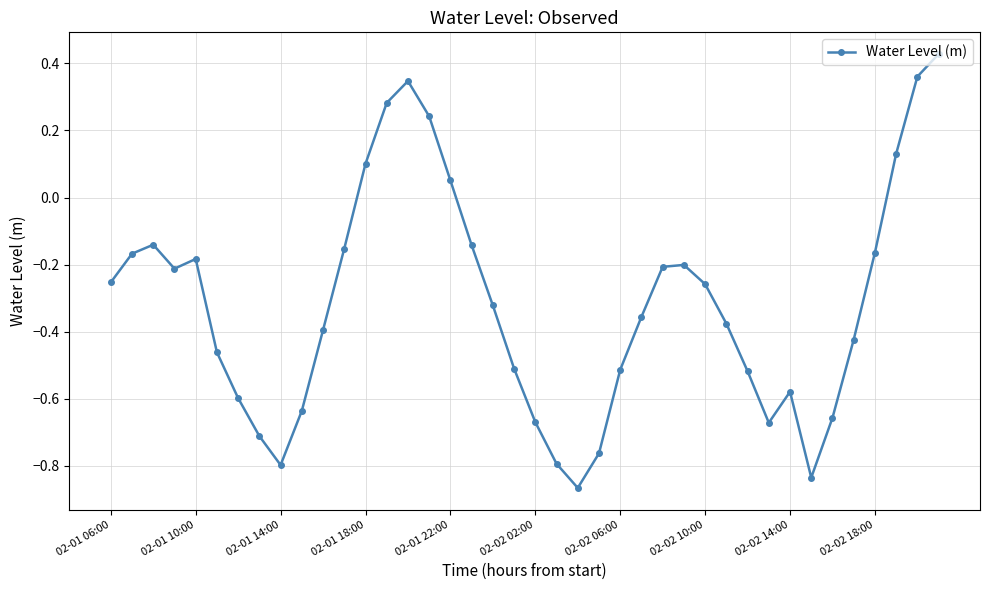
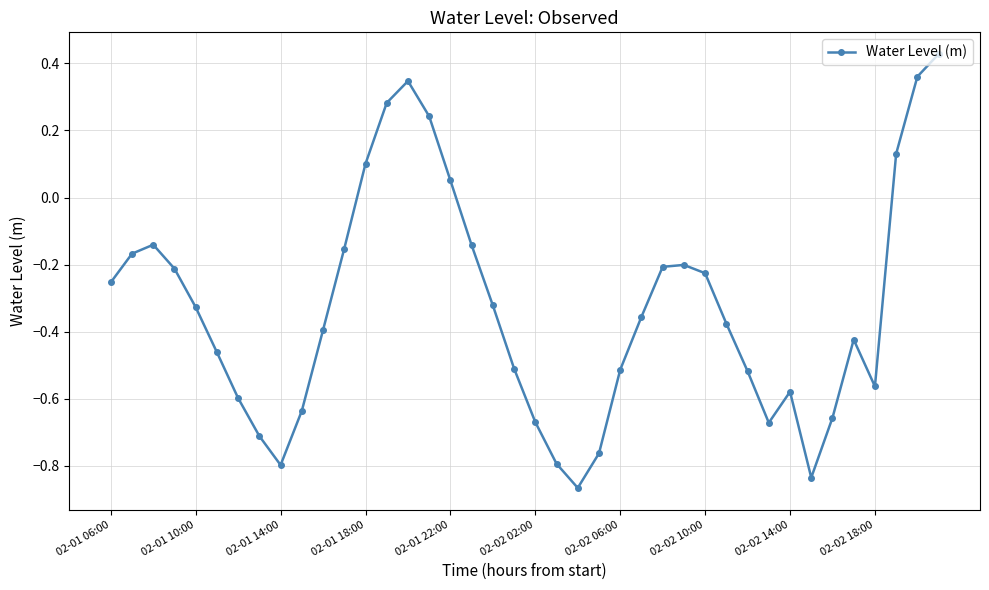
  {
    "02-01 06:00": -0.25,
-   "02-01 10:00": -0.18,
+   "02-01 10:00": -0.33,
    "02-01 14:00": -0.80,
    "02-01 18:00": 0.10,
    "02-01 22:00": 0.05,
    "02-02 02:00": -0.67,
    "02-02 06:00": -0.51,
-   "02-02 10:00": -0.26,
+   "02-02 10:00": -0.23,
    "02-02 14:00": -0.58,
-   "02-02 18:00": -0.16
+   "02-02 18:00": -0.56
  }
